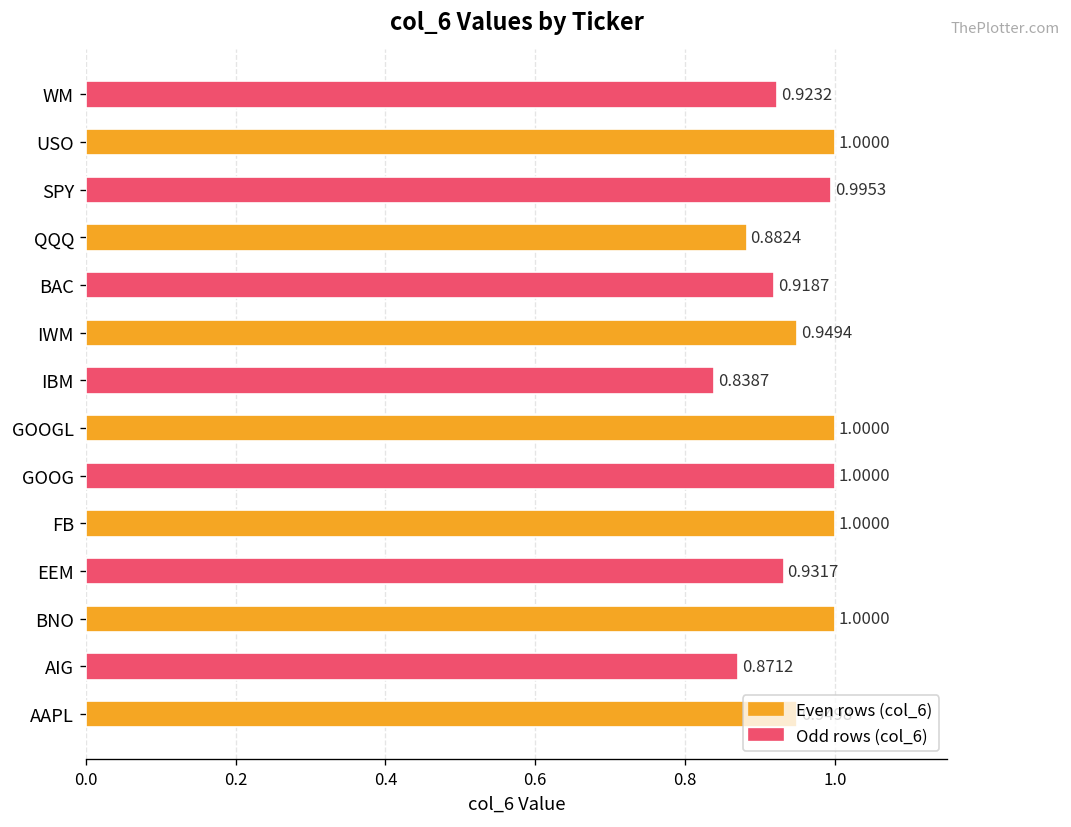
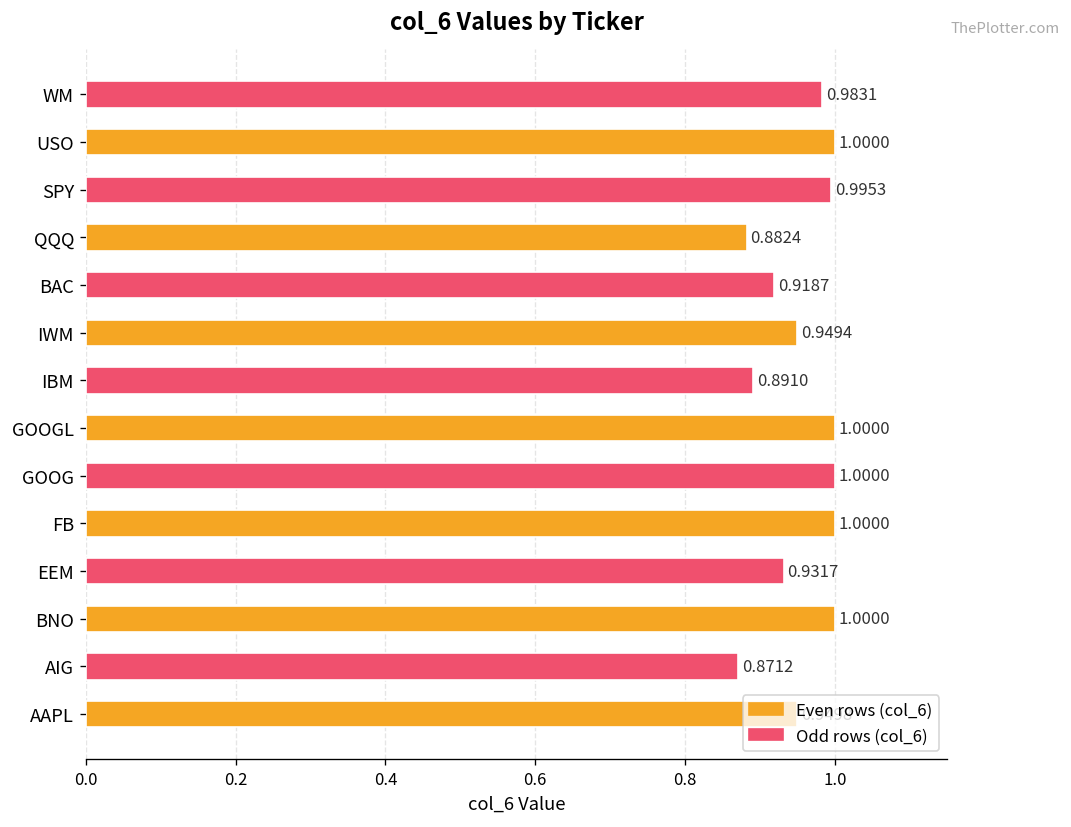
  {
-   "WM": 0.9232,
+   "WM": 0.9831,
    "USO": 1.0000,
    "SPY": 0.9953,
    "QQQ": 0.8824,
    "BAC": 0.9187,
    "IWM": 0.9494,
-   "IBM": 0.8387,
+   "IBM": 0.8910,
    "GOOGL": 1.0000,
    "GOOG": 1.0000,
    "FB": 1.0000,
    "EEM": 0.9317,
    "BNO": 1.0000,
    "AIG": 0.8712
  }
